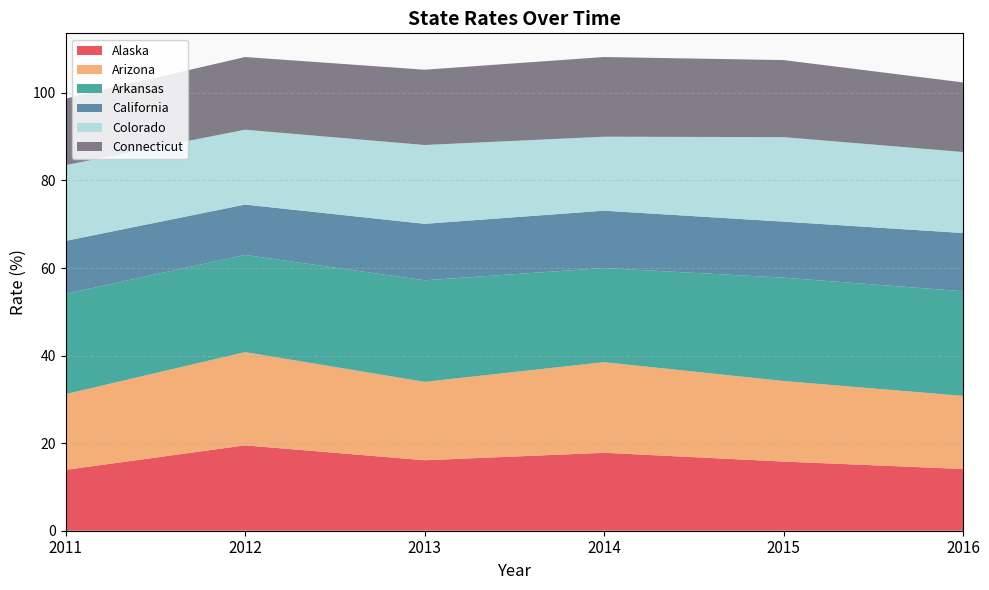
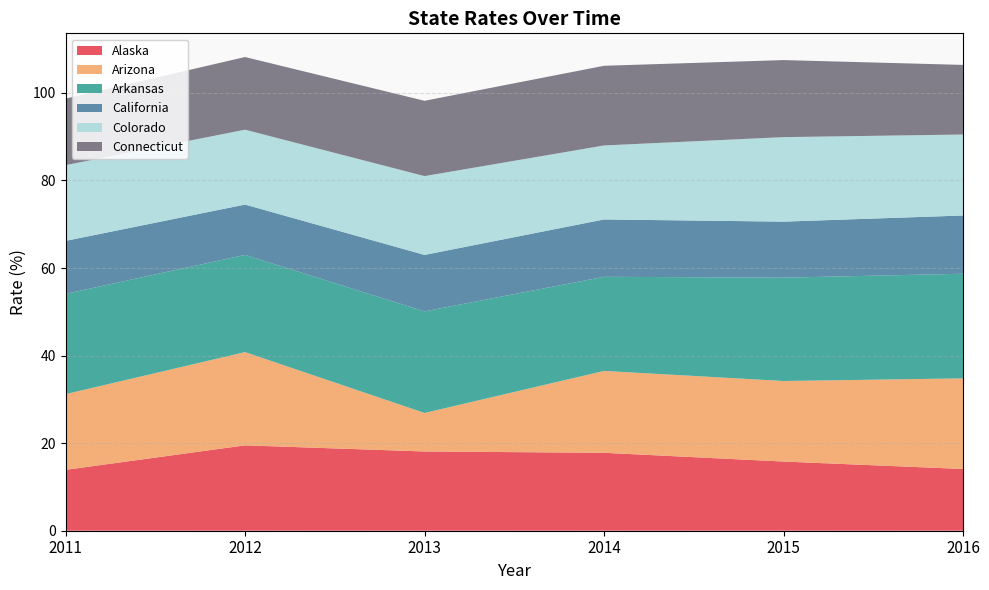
  {
    "Alaska": {
      "2011": 14,
      "2012": 20,
-     "2013": 16,
+     "2013": 18,
      "2014": 18,
      "2015": 16,
      "2016": 14
    },
    "Arizona": {
      "2011": 17,
      "2012": 21,
-     "2013": 18,
-     "2014": 21,
+     "2013": 9,
+     "2014": 19,
      "2015": 18,
-     "2016": 17
+     "2016": 21
    },
    "Colorado": {
      "2011": 17,
      "2012": 17,
      "2013": 18,
      "2014": 17,
      "2015": 19,
      "2016": 19
    }
  }
